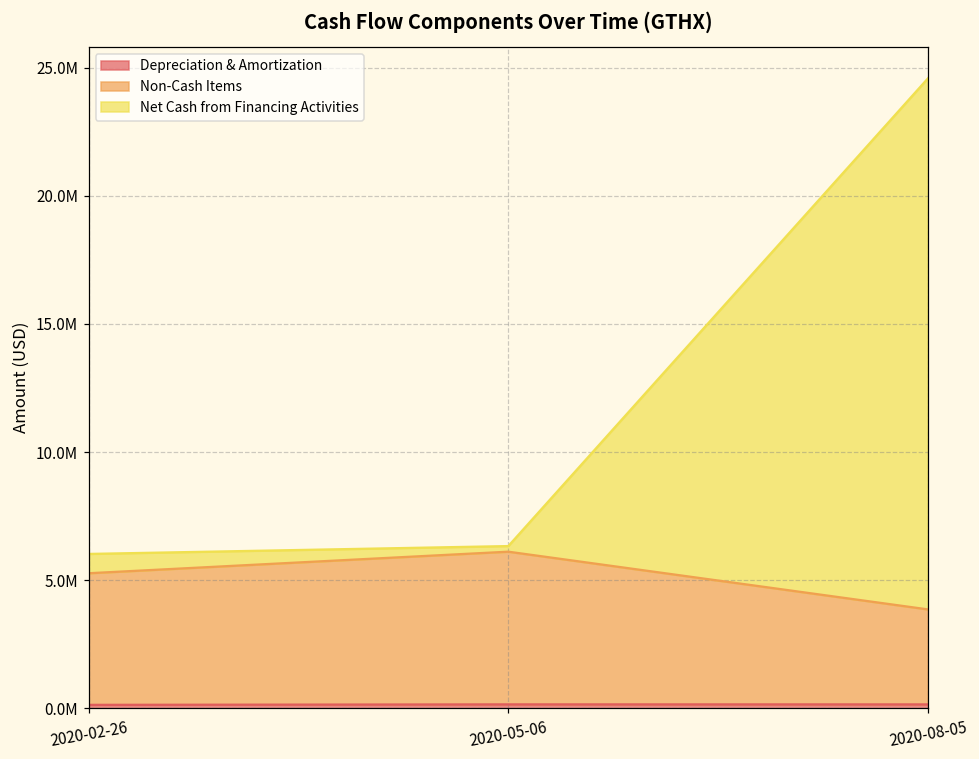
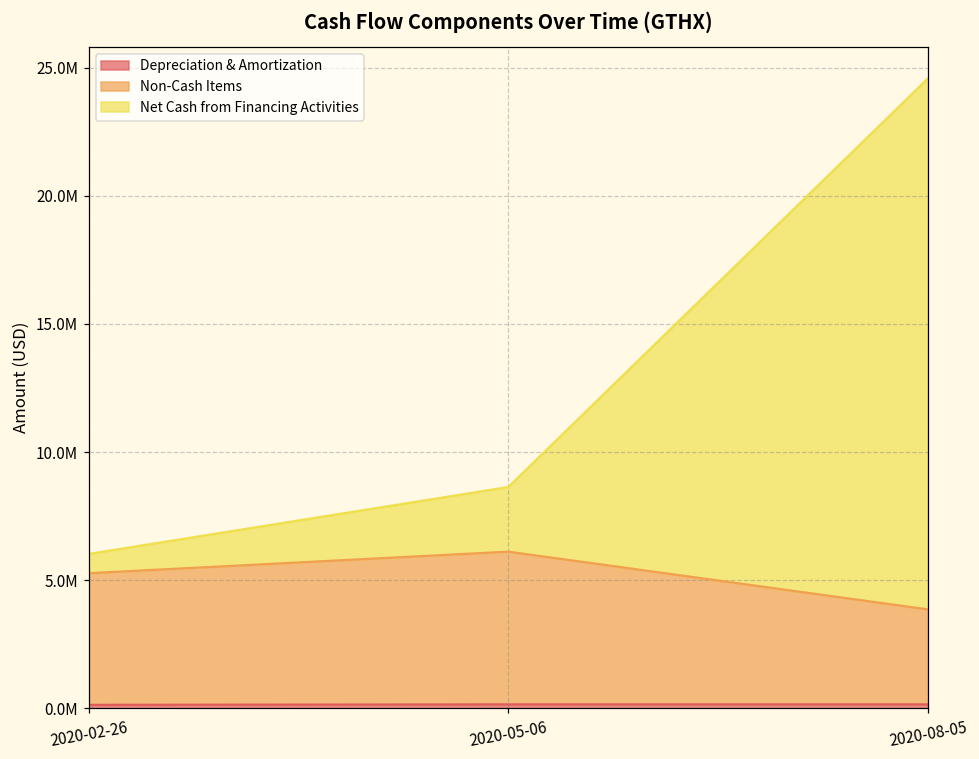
  {
    "Depreciation & Amortization": {
      "2020-02-26": 100000,
      "2020-05-06": 200000,
      "2020-08-05": 200000
    },
    "Non-Cash Items": {
      "2020-02-26": 5100000,
      "2020-05-06": 6000000,
      "2020-08-05": 3700000
    },
    "Net Cash from Financing Activities": {
      "2020-02-26": 800000,
-     "2020-05-06": 200000,
+     "2020-05-06": 2500000,
      "2020-08-05": 20700000
    }
  }
